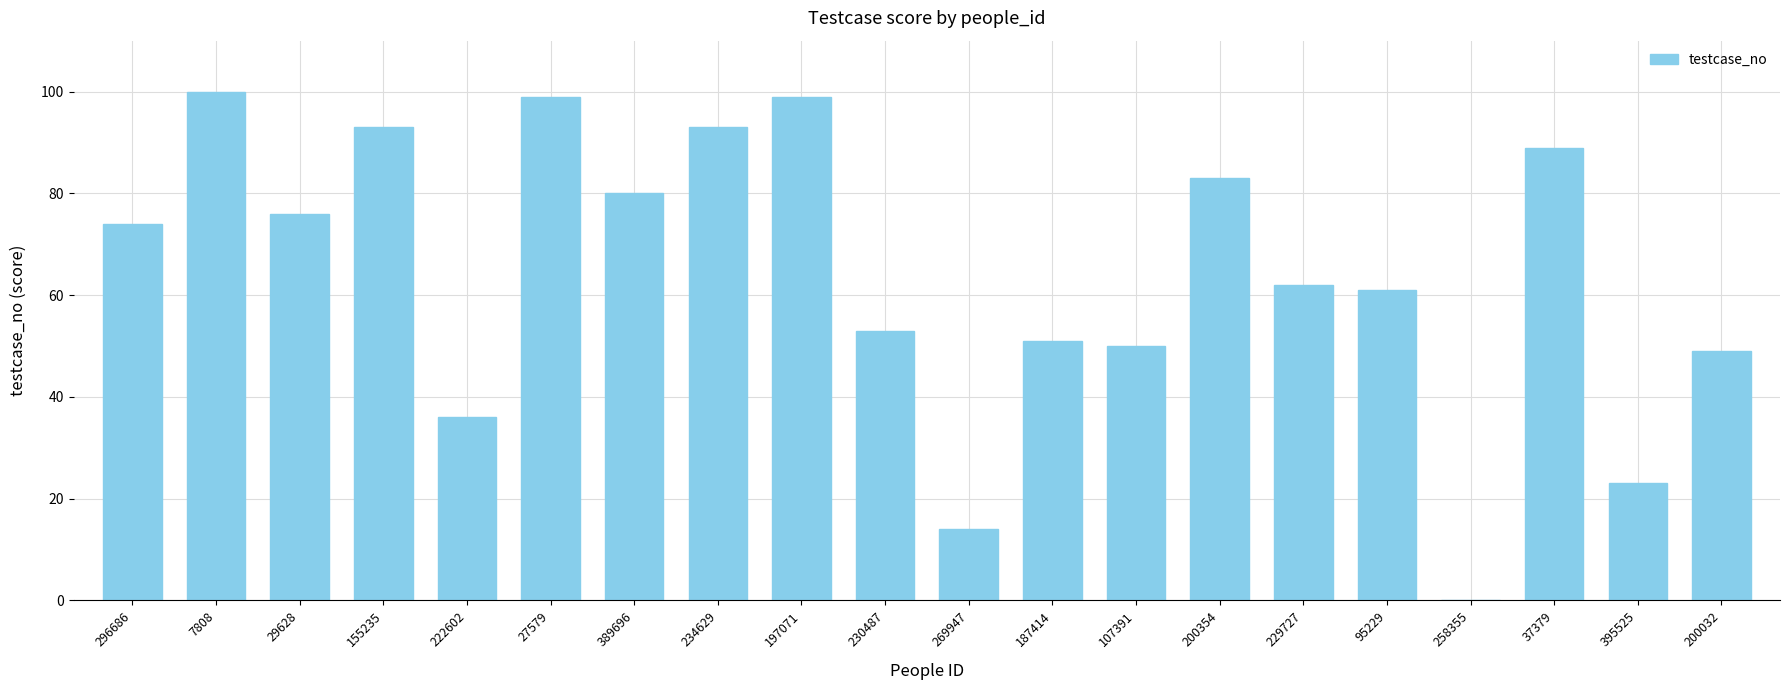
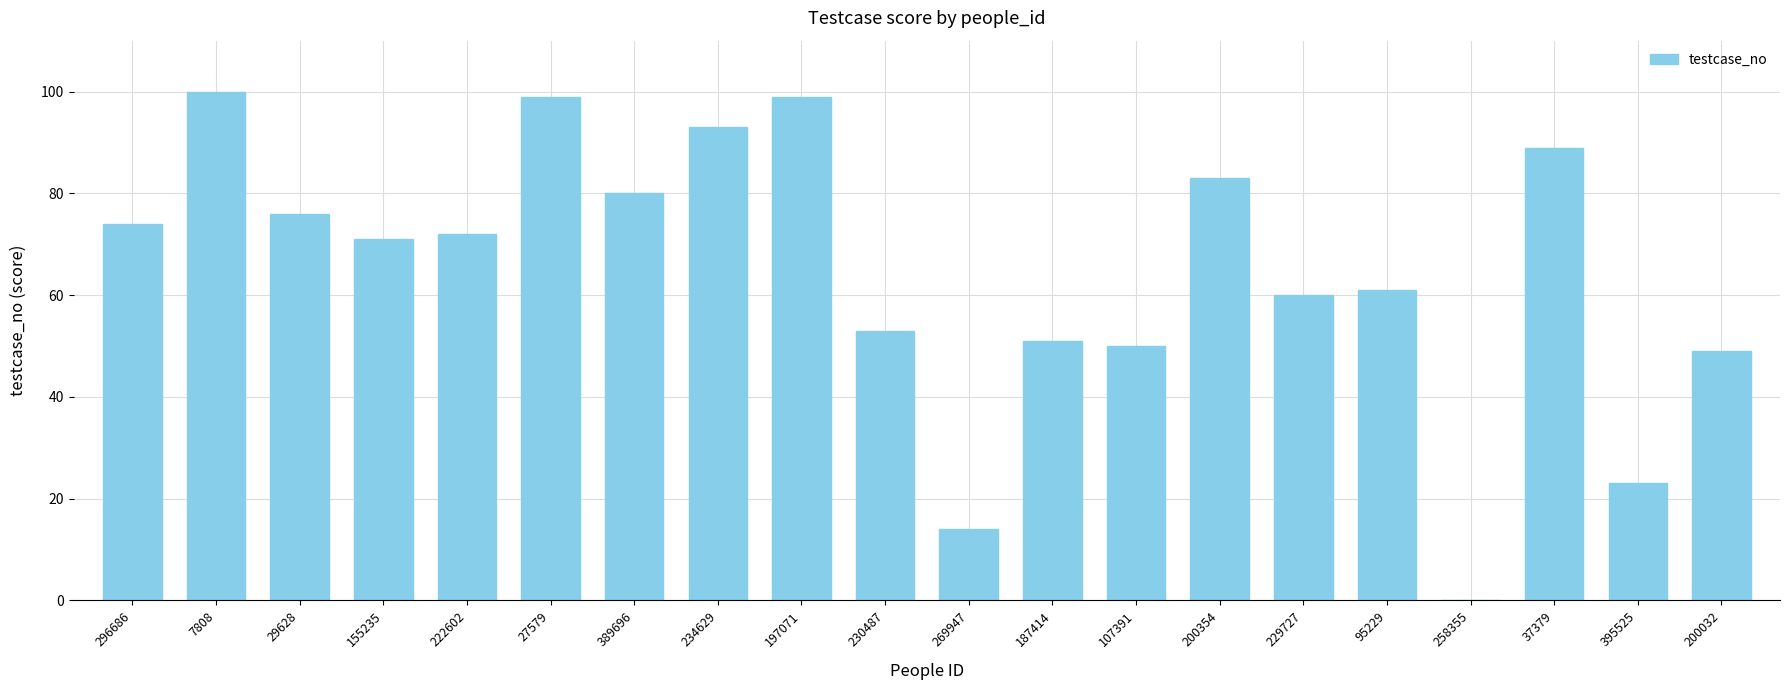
  {
    "296686": 74,
    "7808": 100,
    "29628": 76,
-   "155235": 93,
-   "222602": 36,
+   "155235": 71,
+   "222602": 72,
    "27579": 99,
    "389696": 80,
    "234629": 93,
    "197071": 99,
    "230487": 53,
    "269947": 14,
    "187414": 51,
    "107391": 50,
    "200354": 83,
-   "229727": 62,
+   "229727": 60,
    "95229": 61,
    "258355": 0,
    "37379": 89,
    "395525": 23,
    "200032": 49
  }
